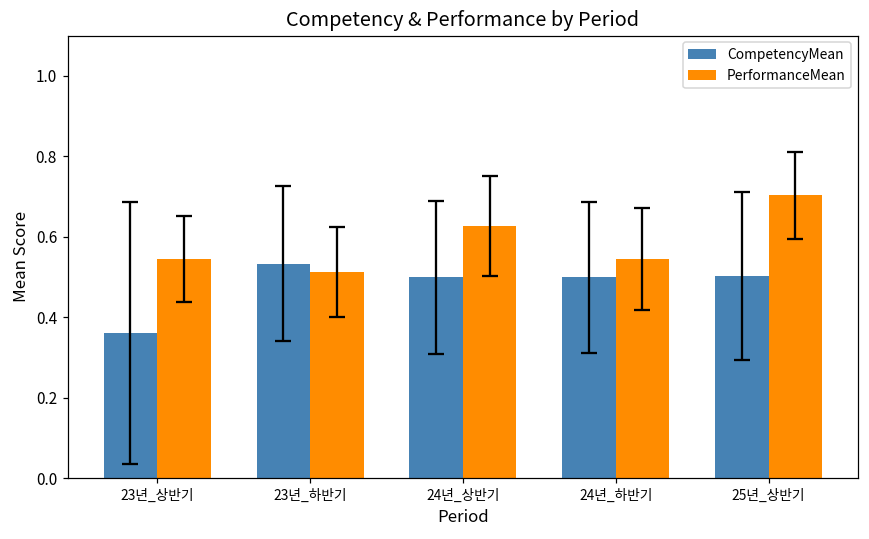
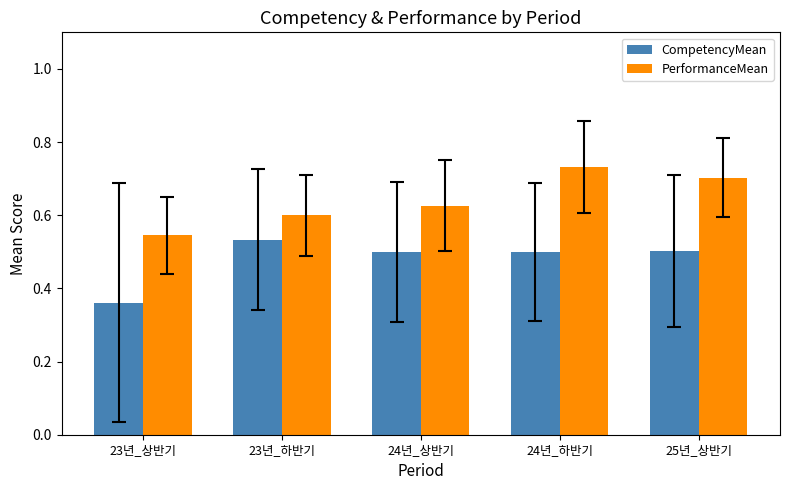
  {
    "PerformanceMean": {
      "23년_상반기": 0.54,
-     "23년_하반기": 0.51,
+     "23년_하반기": 0.60,
      "24년_상반기": 0.63,
-     "24년_하반기": 0.54,
+     "24년_하반기": 0.73,
      "25년_상반기": 0.70
    }
  }
